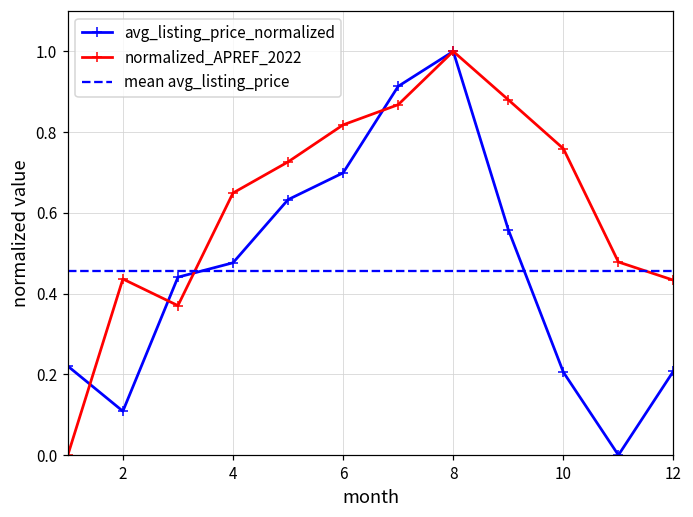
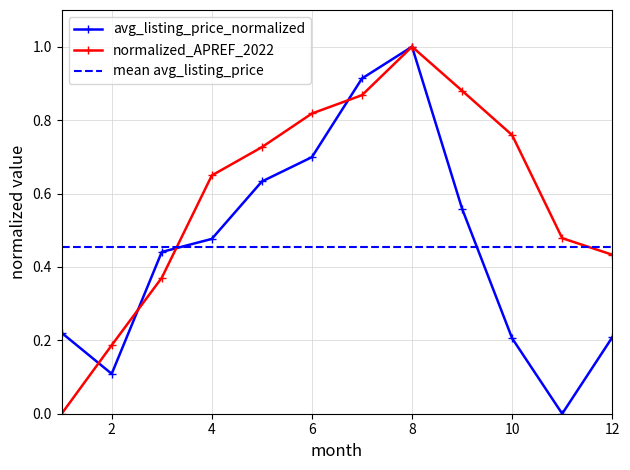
  {
    "avg_listing_price_normalized": {
      "2": 0.11,
      "4": 0.48,
      "6": 0.70,
      "10": 0.21,
      "12": 0.21
    },
    "normalized_APREF_2022": {
-     "2": 0.44,
+     "2": 0.19,
      "4": 0.65,
      "6": 0.82,
      "10": 0.76,
      "12": 0.43
    }
  }
